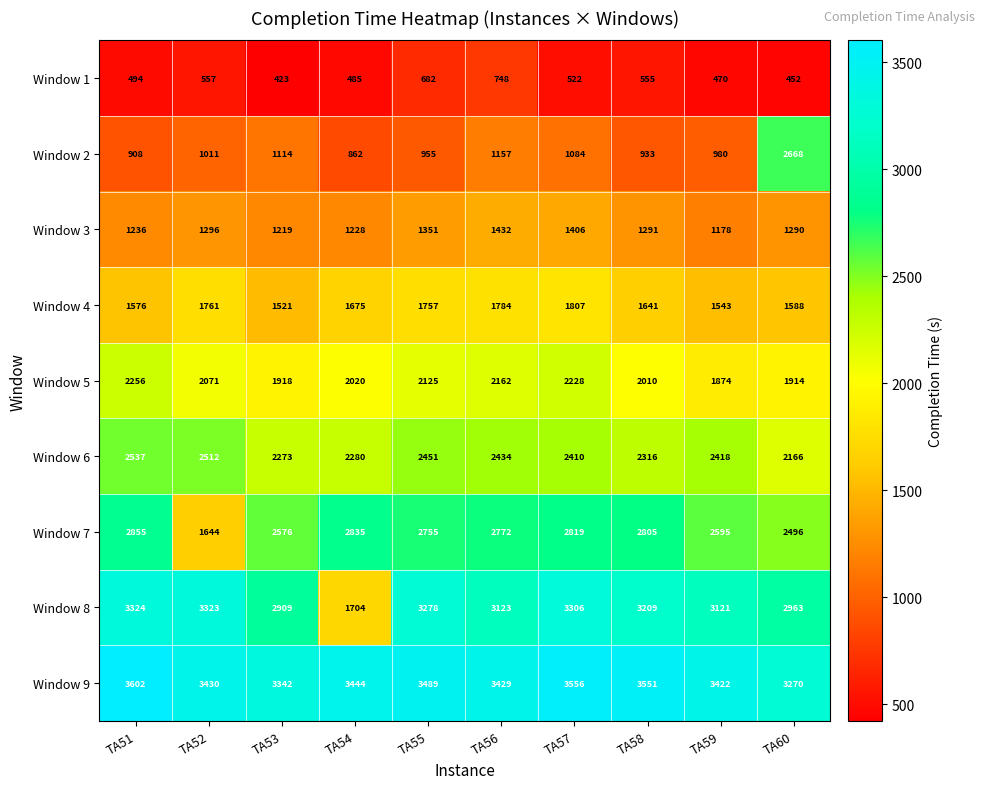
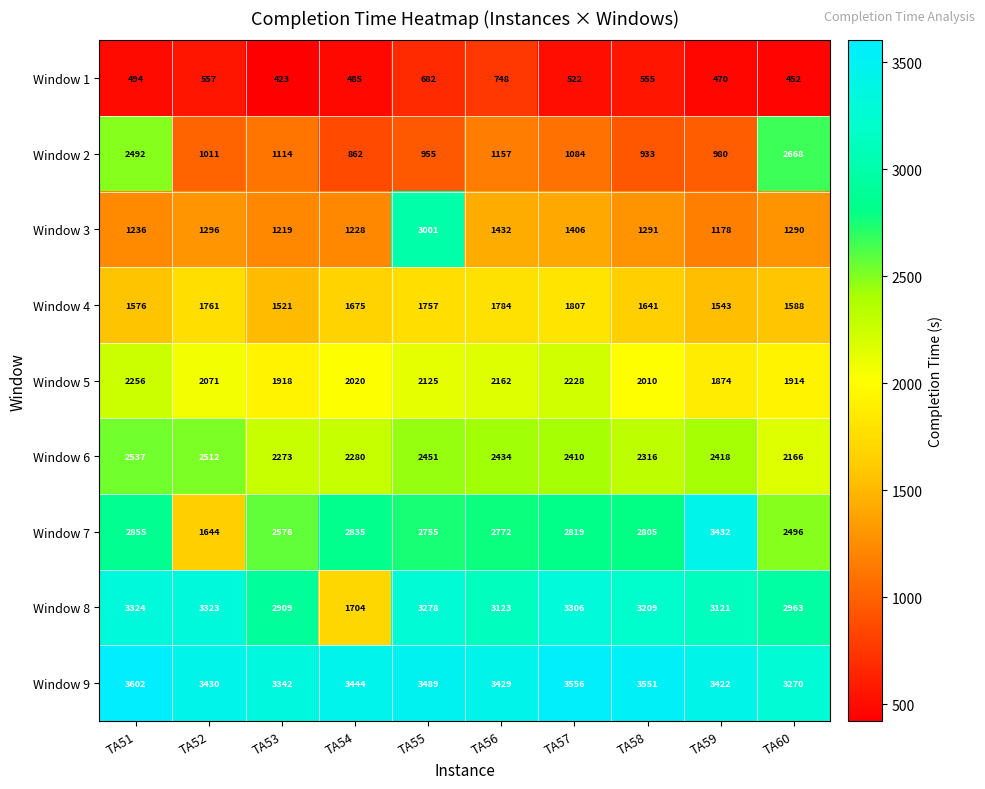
  {
    "Window 1": {
      "TA51": 494,
      "TA52": 557,
      "TA53": 423,
      "TA54": 485,
      "TA55": 682,
      "TA56": 748,
      "TA57": 522,
      "TA58": 555,
      "TA59": 470,
      "TA60": 452
    },
    "Window 2": {
-     "TA51": 908,
+     "TA51": 2492,
      "TA52": 1011,
      "TA53": 1114,
      "TA54": 862,
      "TA55": 955,
      "TA56": 1157,
      "TA57": 1084,
      "TA58": 933,
      "TA59": 980,
      "TA60": 2668
    },
    "Window 3": {
      "TA51": 1236,
      "TA52": 1296,
      "TA53": 1219,
      "TA54": 1228,
-     "TA55": 1351,
+     "TA55": 3001,
      "TA56": 1432,
      "TA57": 1406,
      "TA58": 1291,
      "TA59": 1178,
      "TA60": 1290
    },
    "Window 4": {
      "TA51": 1576,
      "TA52": 1761,
      "TA53": 1521,
      "TA54": 1675,
      "TA55": 1757,
      "TA56": 1784,
      "TA57": 1807,
      "TA58": 1641,
      "TA59": 1543,
      "TA60": 1588
    },
    "Window 5": {
      "TA51": 2256,
      "TA52": 2071,
      "TA53": 1918,
      "TA54": 2020,
      "TA55": 2125,
      "TA56": 2162,
      "TA57": 2228,
      "TA58": 2010,
      "TA59": 1874,
      "TA60": 1914
    },
    "Window 6": {
      "TA51": 2537,
      "TA52": 2512,
      "TA53": 2273,
      "TA54": 2280,
      "TA55": 2451,
      "TA56": 2434,
      "TA57": 2410,
      "TA58": 2316,
      "TA59": 2418,
      "TA60": 2166
    },
    "Window 7": {
      "TA51": 2855,
      "TA52": 1644,
      "TA53": 2576,
      "TA54": 2835,
      "TA55": 2755,
      "TA56": 2772,
      "TA57": 2819,
      "TA58": 2805,
-     "TA59": 2595,
+     "TA59": 3432,
      "TA60": 2496
    },
    "Window 8": {
      "TA51": 3324,
      "TA52": 3323,
      "TA53": 2909,
      "TA54": 1704,
      "TA55": 3278,
      "TA56": 3123,
      "TA57": 3306,
      "TA58": 3209,
      "TA59": 3121,
      "TA60": 2963
    },
    "Window 9": {
      "TA51": 3602,
      "TA52": 3430,
      "TA53": 3342,
      "TA54": 3444,
      "TA55": 3489,
      "TA56": 3429,
      "TA57": 3556,
      "TA58": 3551,
      "TA59": 3422,
      "TA60": 3270
    }
  }
